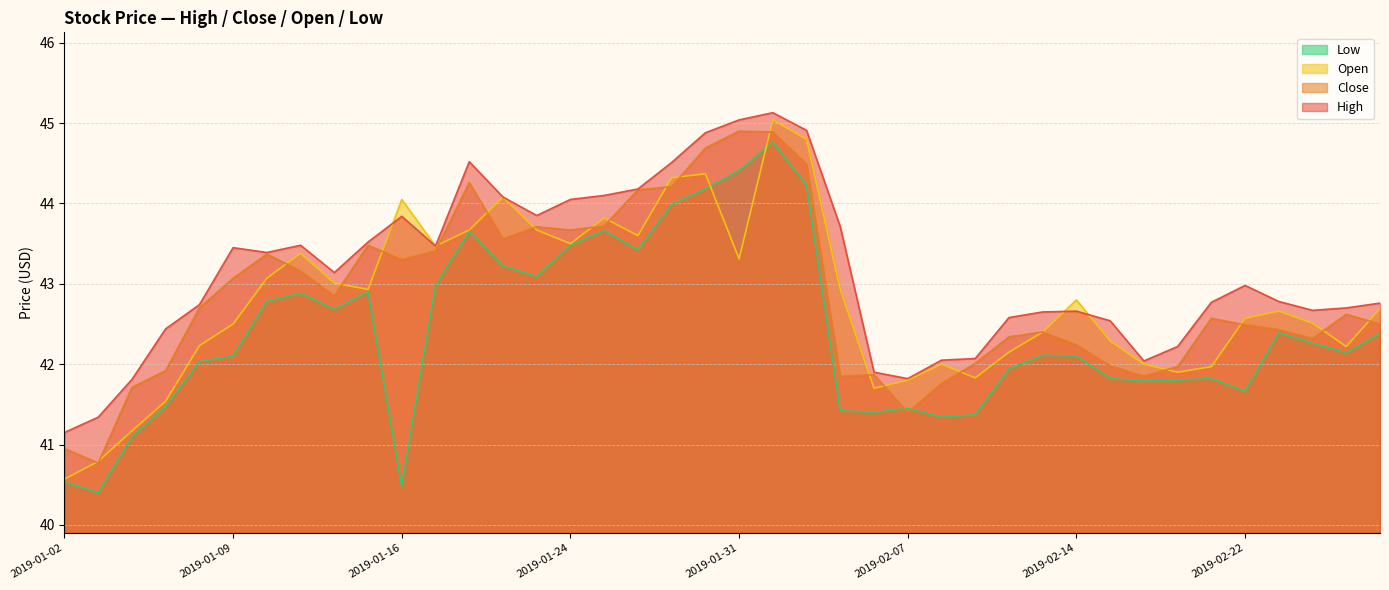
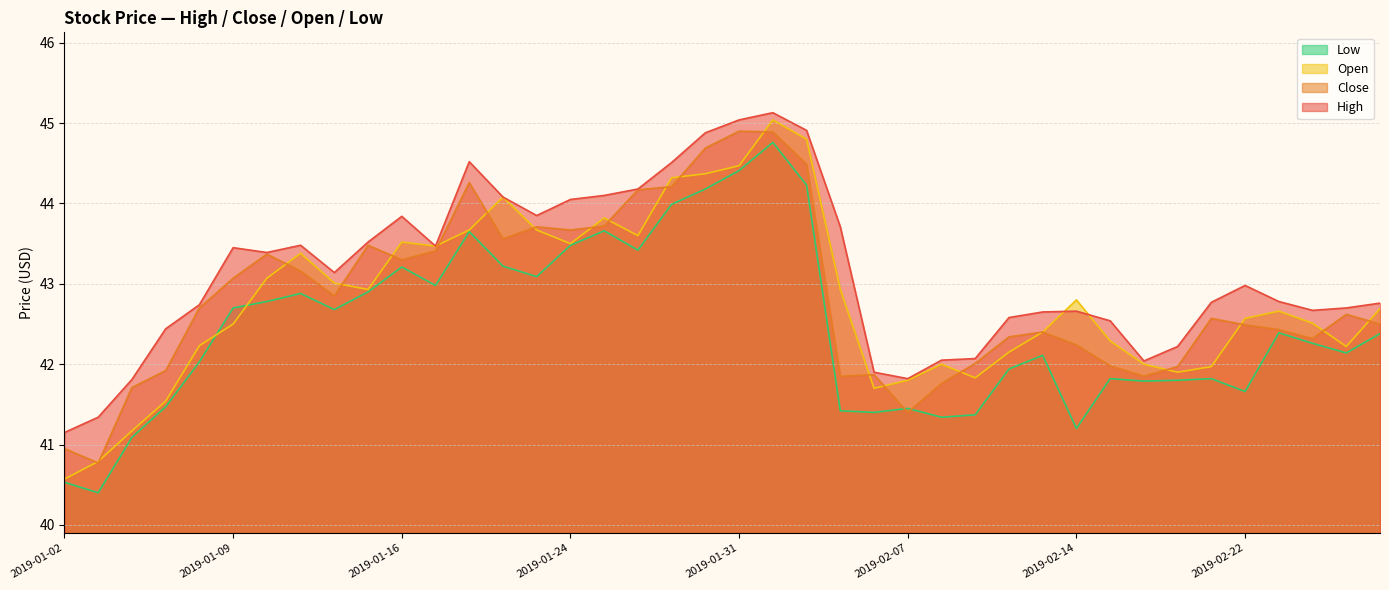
  {
    "Low": {
      "2019-01-02": 40.5,
-     "2019-01-09": 42.1,
-     "2019-01-16": 40.5,
+     "2019-01-09": 42.7,
+     "2019-01-16": 43.2,
      "2019-01-31": 44.4,
      "2019-02-07": 41.5,
-     "2019-02-14": 42.1,
+     "2019-02-14": 41.2,
      "2019-02-22": 41.7
    },
    "Open": {
      "2019-01-02": 40.6,
      "2019-01-09": 42.5,
-     "2019-01-16": 44.1,
-     "2019-01-31": 43.3,
+     "2019-01-16": 43.5,
+     "2019-01-31": 44.5,
      "2019-02-14": 42.8,
      "2019-02-22": 42.6
    }
  }
